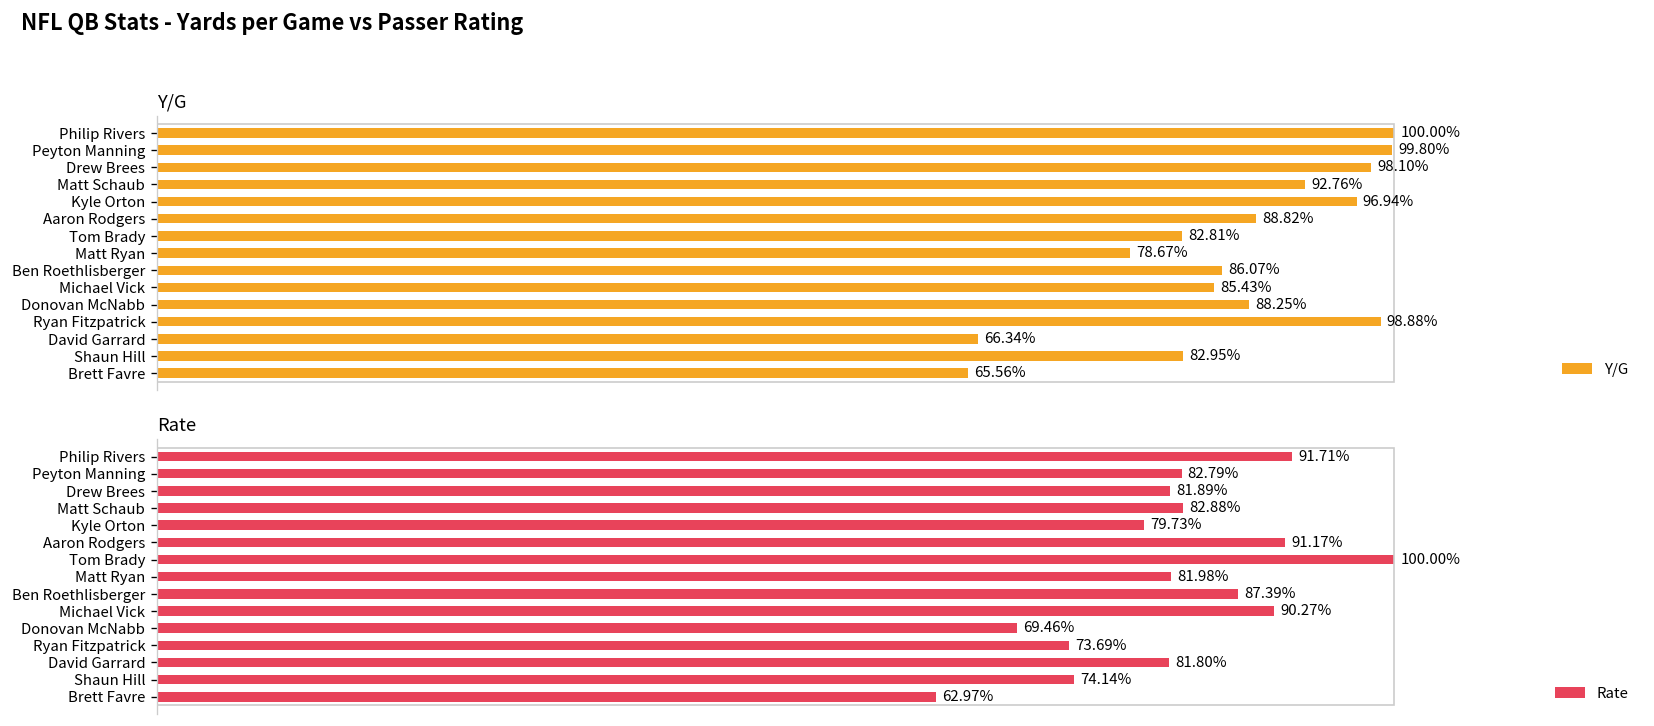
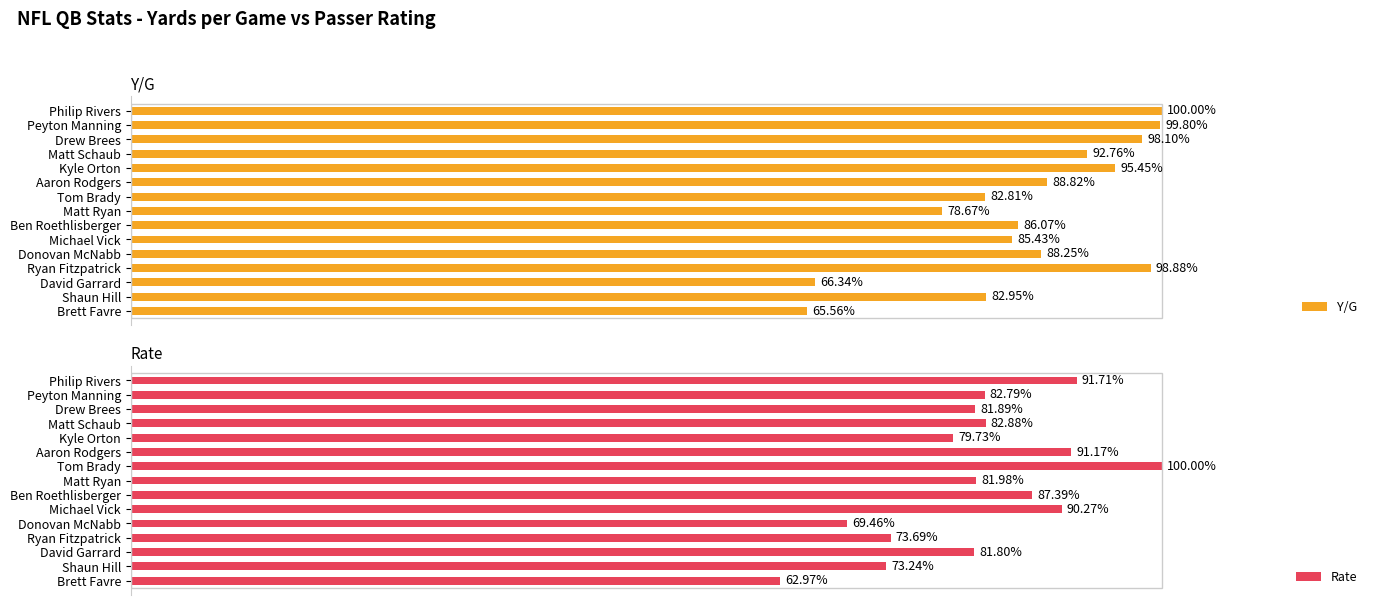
  {
    "Y/G": {
      "Philip Rivers": "100.00%",
      "Peyton Manning": "99.80%",
      "Drew Brees": "98.10%",
      "Matt Schaub": "92.76%",
-     "Kyle Orton": "96.94%",
+     "Kyle Orton": "95.45%",
      "Aaron Rodgers": "88.82%",
      "Tom Brady": "82.81%",
      "Matt Ryan": "78.67%",
      "Ben Roethlisberger": "86.07%",
      "Michael Vick": "85.43%",
      "Donovan McNabb": "88.25%",
      "Ryan Fitzpatrick": "98.88%",
      "David Garrard": "66.34%",
      "Shaun Hill": "82.95%",
      "Brett Favre": "65.56%"
    },
    "Rate": {
      "Philip Rivers": "91.71%",
      "Peyton Manning": "82.79%",
      "Drew Brees": "81.89%",
      "Matt Schaub": "82.88%",
      "Kyle Orton": "79.73%",
      "Aaron Rodgers": "91.17%",
      "Tom Brady": "100.00%",
      "Matt Ryan": "81.98%",
      "Ben Roethlisberger": "87.39%",
      "Michael Vick": "90.27%",
      "Donovan McNabb": "69.46%",
      "Ryan Fitzpatrick": "73.69%",
      "David Garrard": "81.80%",
-     "Shaun Hill": "74.14%",
+     "Shaun Hill": "73.24%",
      "Brett Favre": "62.97%"
    }
  }
